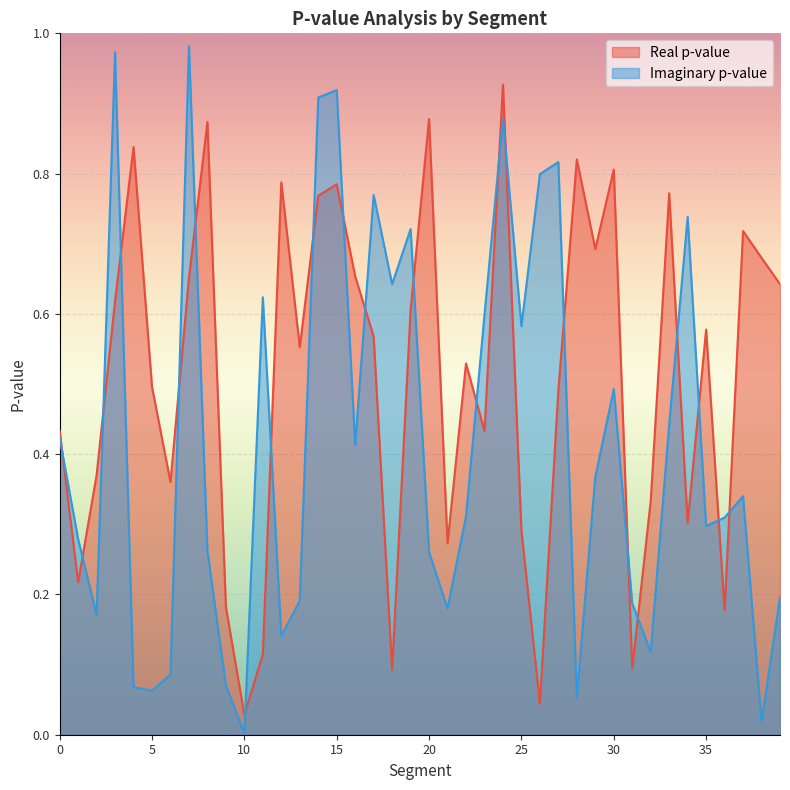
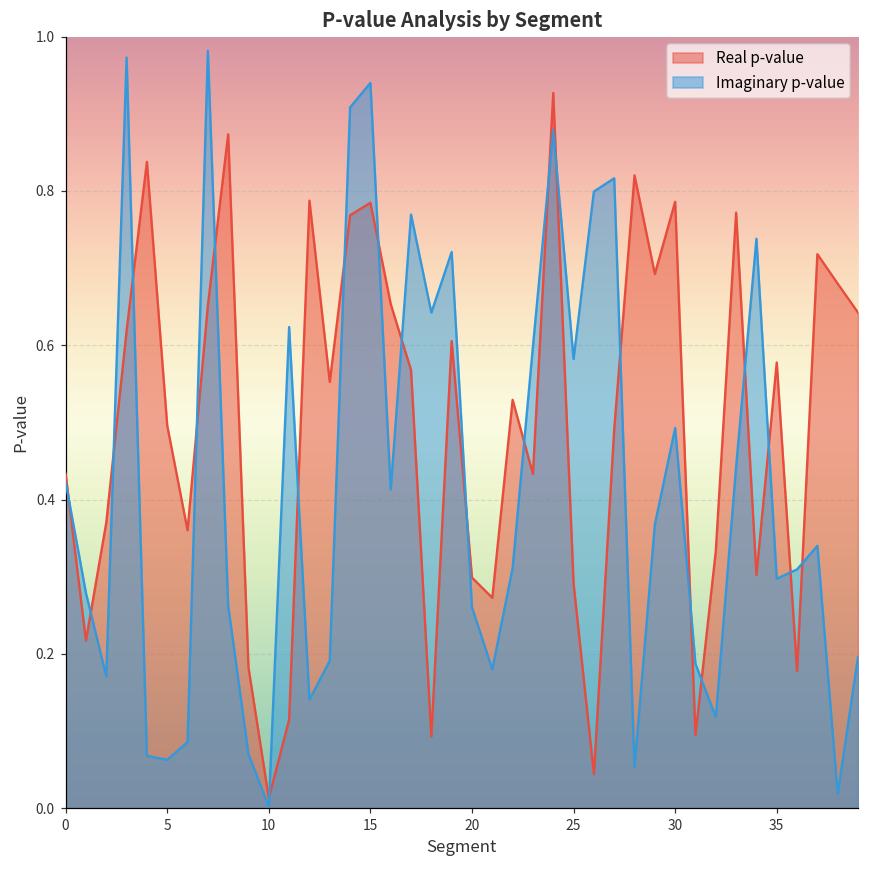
  {
    "Real p-value": {
      "0": 0.43,
      "5": 0.50,
-     "10": 0.03,
+     "10": 0.01,
      "15": 0.78,
-     "20": 0.88,
+     "20": 0.30,
      "25": 0.29,
-     "30": 0.81,
+     "30": 0.79,
      "35": 0.58
    },
    "Imaginary p-value": {
      "0": 0.42,
      "5": 0.06,
      "10": 0.00,
-     "15": 0.92,
+     "15": 0.94,
      "20": 0.26,
      "25": 0.58,
      "30": 0.49,
      "35": 0.30
    }
  }
